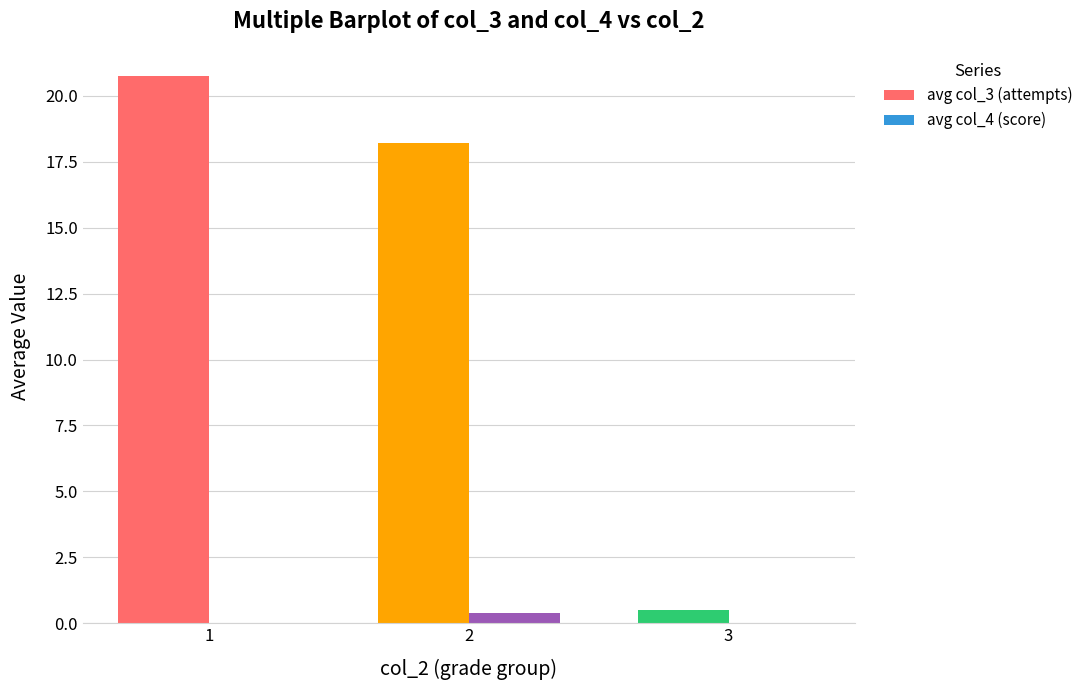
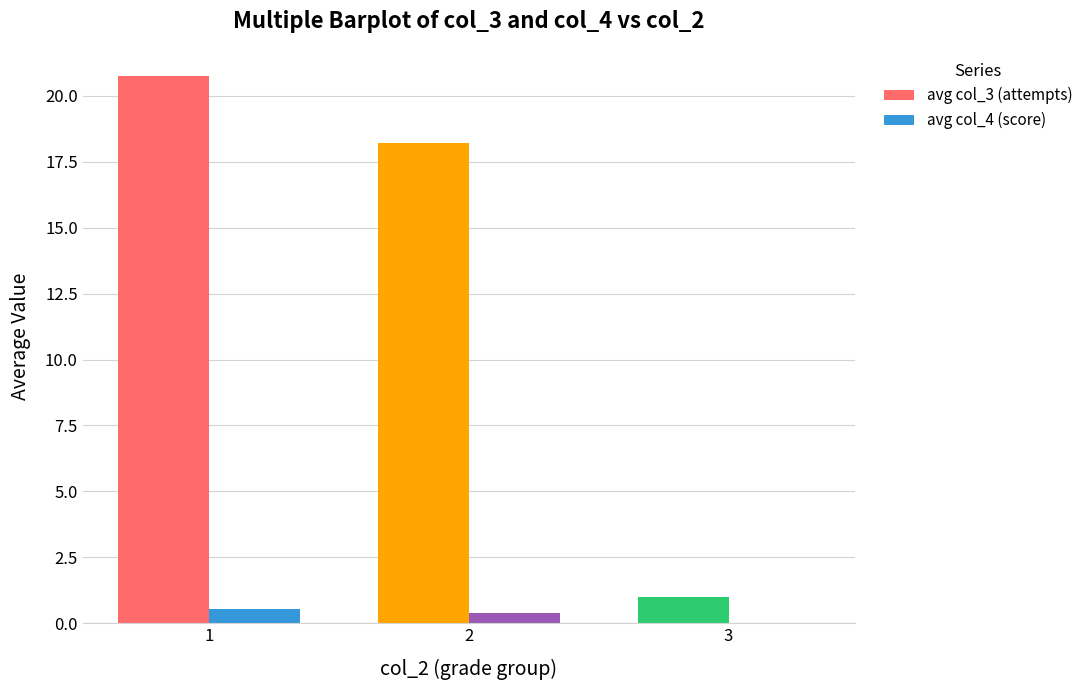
  {
    "avg col_3 (attempts)": {
      "1": 20.8,
      "2": 18.2,
-     "3": 0.5
+     "3": 1.0
    },
    "avg col_4 (score)": {
-     "1": 0.0,
+     "1": 0.5,
      "2": 0.4,
      "3": 0.0
    }
  }
